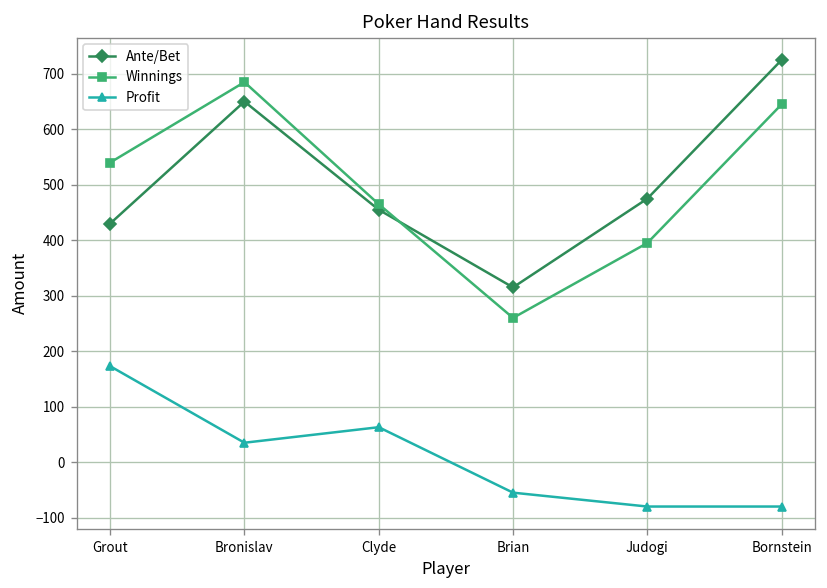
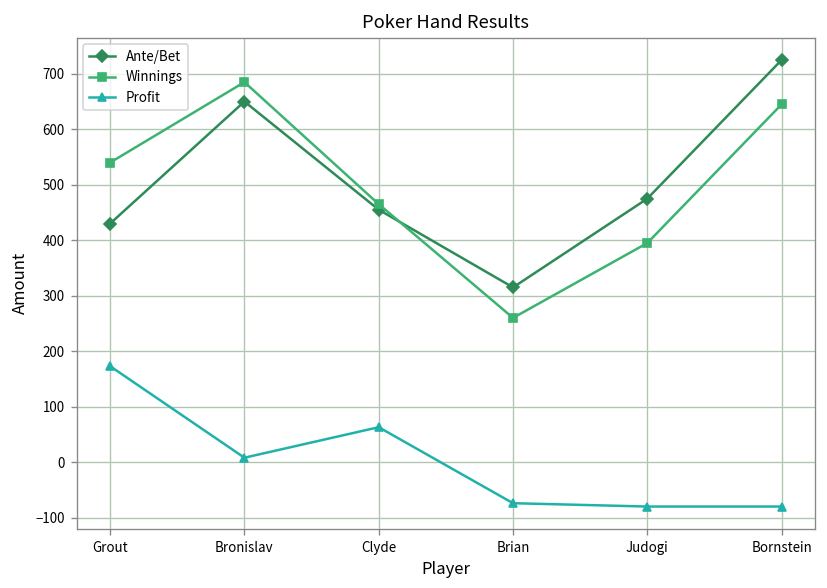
  {
    "Profit": {
      "Grout": 170,
-     "Bronislav": 40,
+     "Bronislav": 10,
      "Clyde": 60,
-     "Brian": -60,
+     "Brian": -70,
      "Judogi": -80,
      "Bornstein": -80
    }
  }
